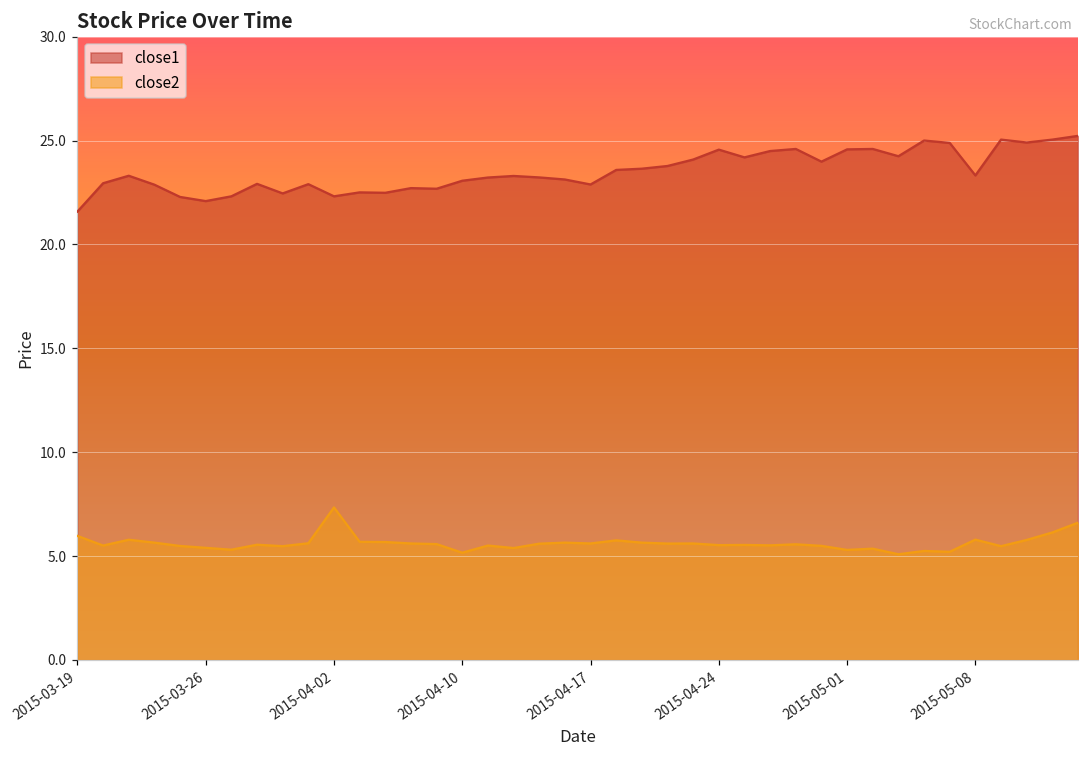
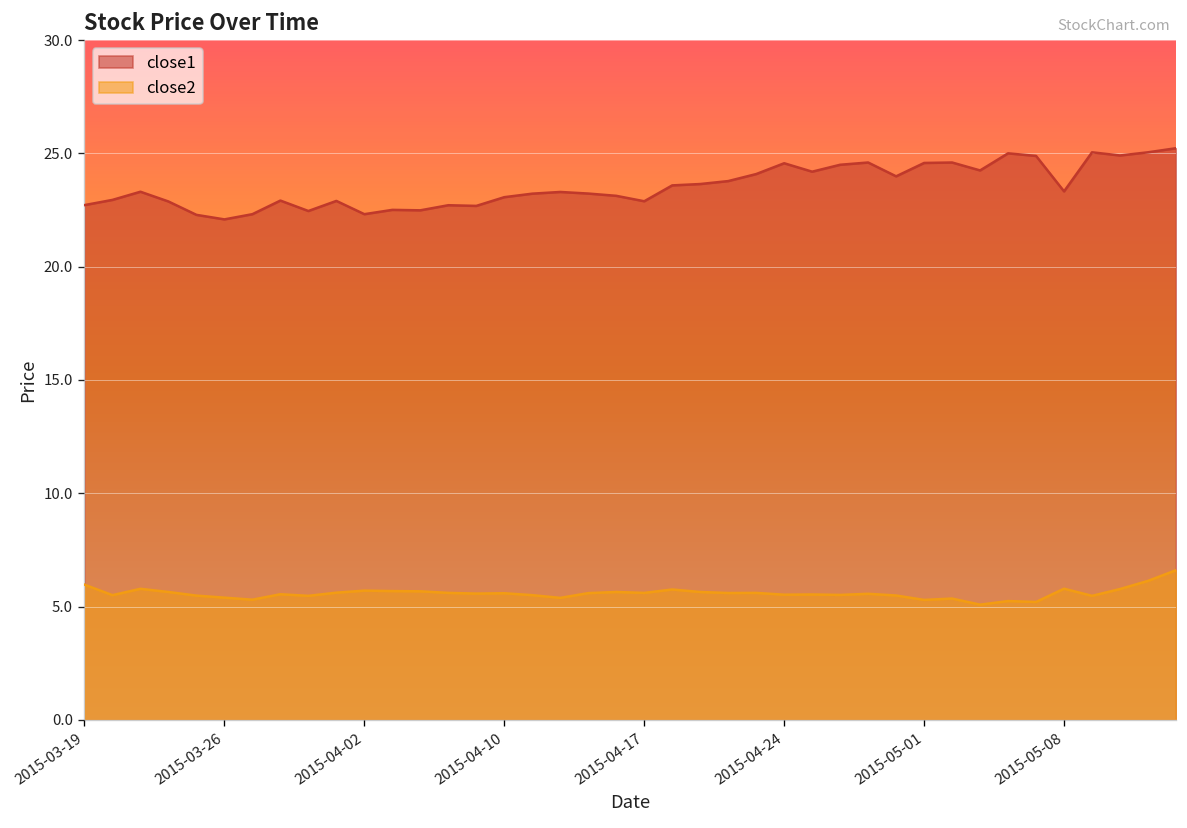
  {
    "close1": {
-     "2015-03-19": 21.6,
+     "2015-03-19": 22.7,
      "2015-03-26": 22.1,
      "2015-04-02": 22.3,
      "2015-04-10": 23.1,
      "2015-04-17": 22.9,
      "2015-04-24": 24.6,
      "2015-05-01": 24.6,
      "2015-05-08": 23.3
    },
    "close2": {
      "2015-03-19": 6.0,
      "2015-03-26": 5.4,
-     "2015-04-02": 7.3,
-     "2015-04-10": 5.2,
+     "2015-04-02": 5.7,
+     "2015-04-10": 5.6,
      "2015-04-17": 5.6,
      "2015-04-24": 5.5,
      "2015-05-01": 5.3,
      "2015-05-08": 5.8
    }
  }
